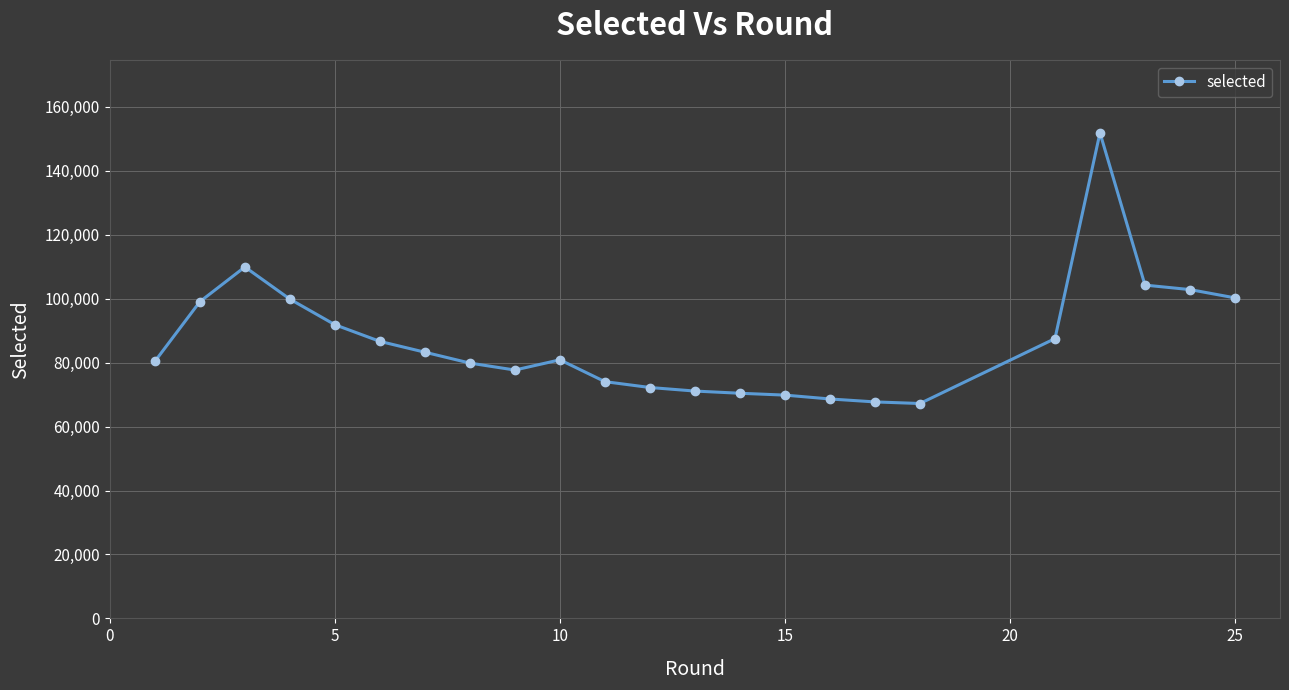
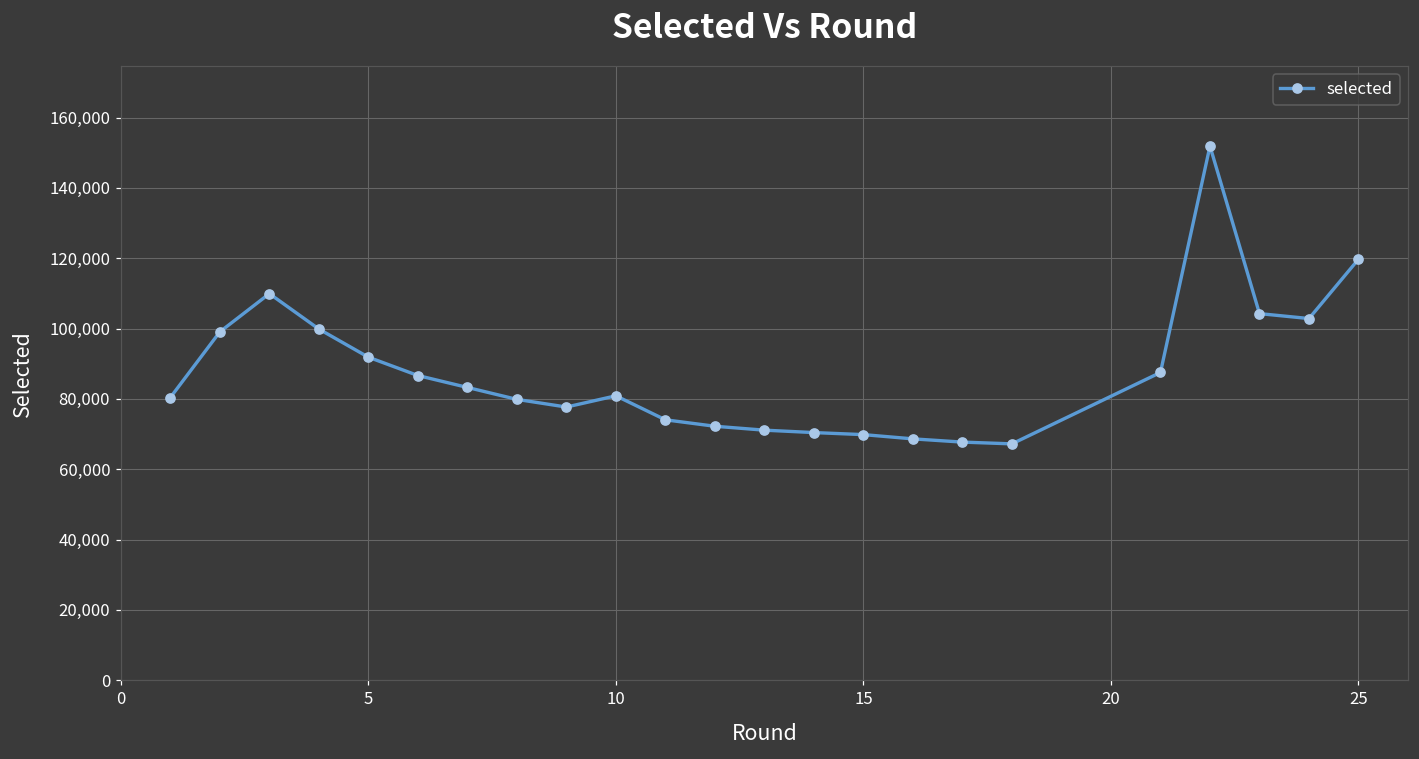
  {
    "5": "92,000",
    "10": "81,000",
    "15": "70,000",
-   "25": "100,000"
+   "25": "120,000"
  }
